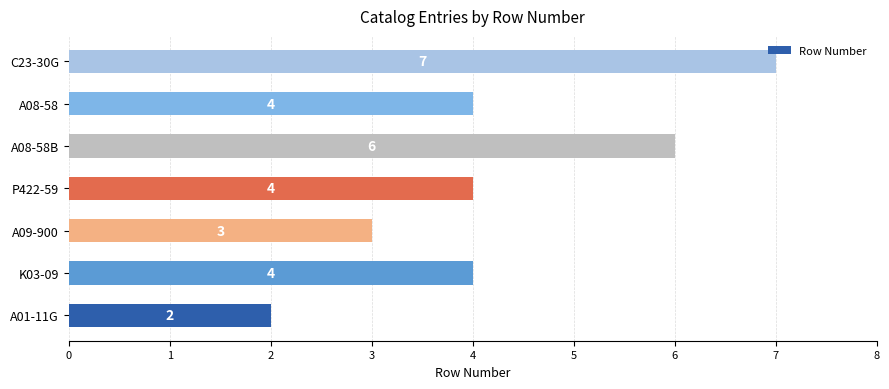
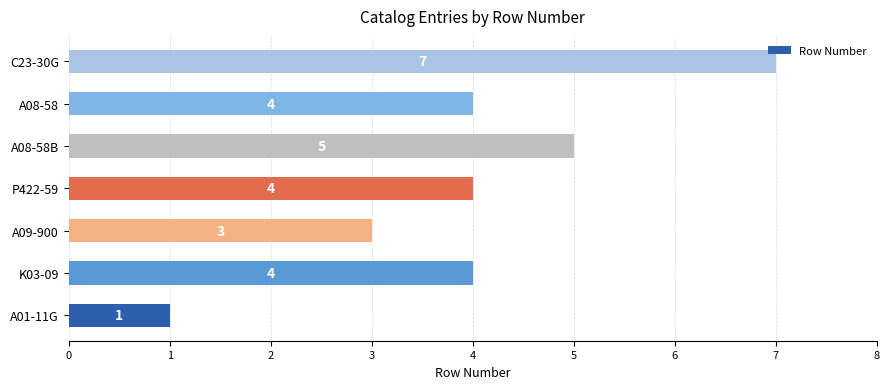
  {
    "C23-30G": 7,
    "A08-58": 4,
-   "A08-58B": 6,
+   "A08-58B": 5,
    "P422-59": 4,
    "A09-900": 3,
    "K03-09": 4,
-   "A01-11G": 2
+   "A01-11G": 1
  }
